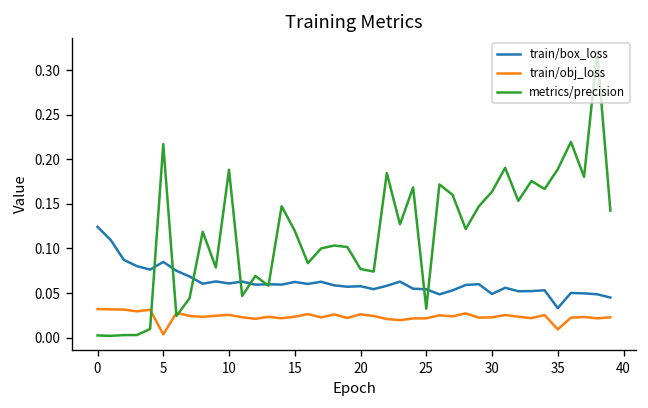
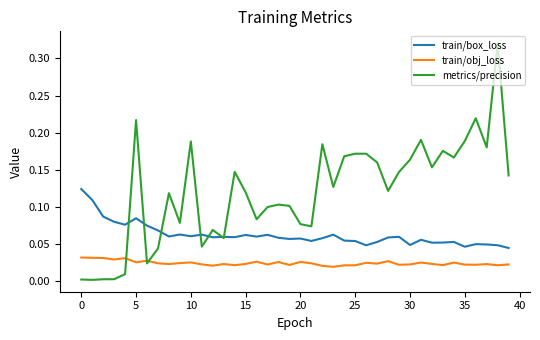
  {
    "train/box_loss": {
      "0": 0.12,
      "5": 0.08,
      "10": 0.06,
      "15": 0.06,
      "20": 0.06,
      "25": 0.05,
      "30": 0.05,
-     "35": 0.03
+     "35": 0.05
    },
    "train/obj_loss": {
      "0": 0.03,
-     "5": 0.00,
+     "5": 0.03,
      "10": 0.03,
      "15": 0.02,
      "20": 0.03,
      "25": 0.02,
      "30": 0.02,
-     "35": 0.01
+     "35": 0.02
    },
    "metrics/precision": {
      "0": 0.00,
      "5": 0.22,
      "10": 0.19,
      "15": 0.12,
      "20": 0.08,
-     "25": 0.03,
+     "25": 0.17,
      "30": 0.16,
      "35": 0.19
    }
  }
